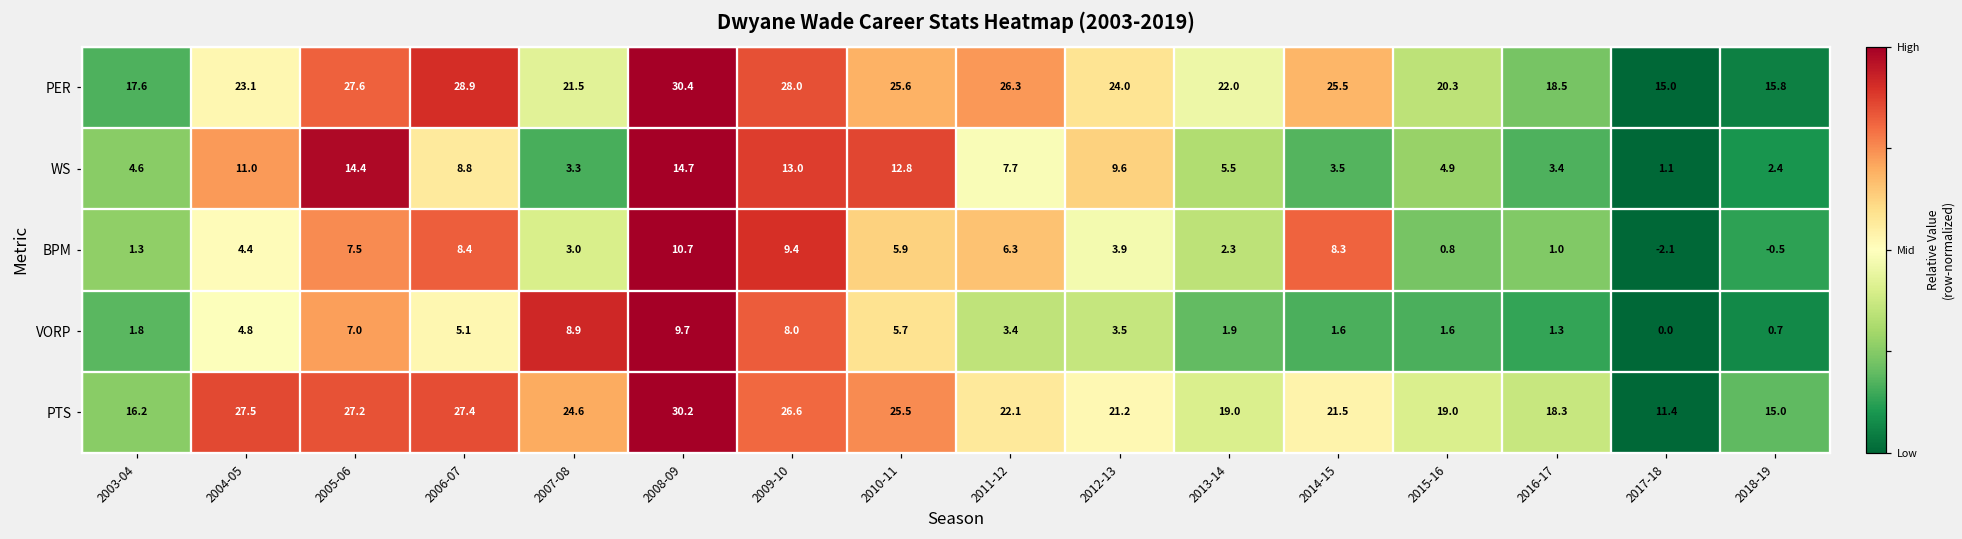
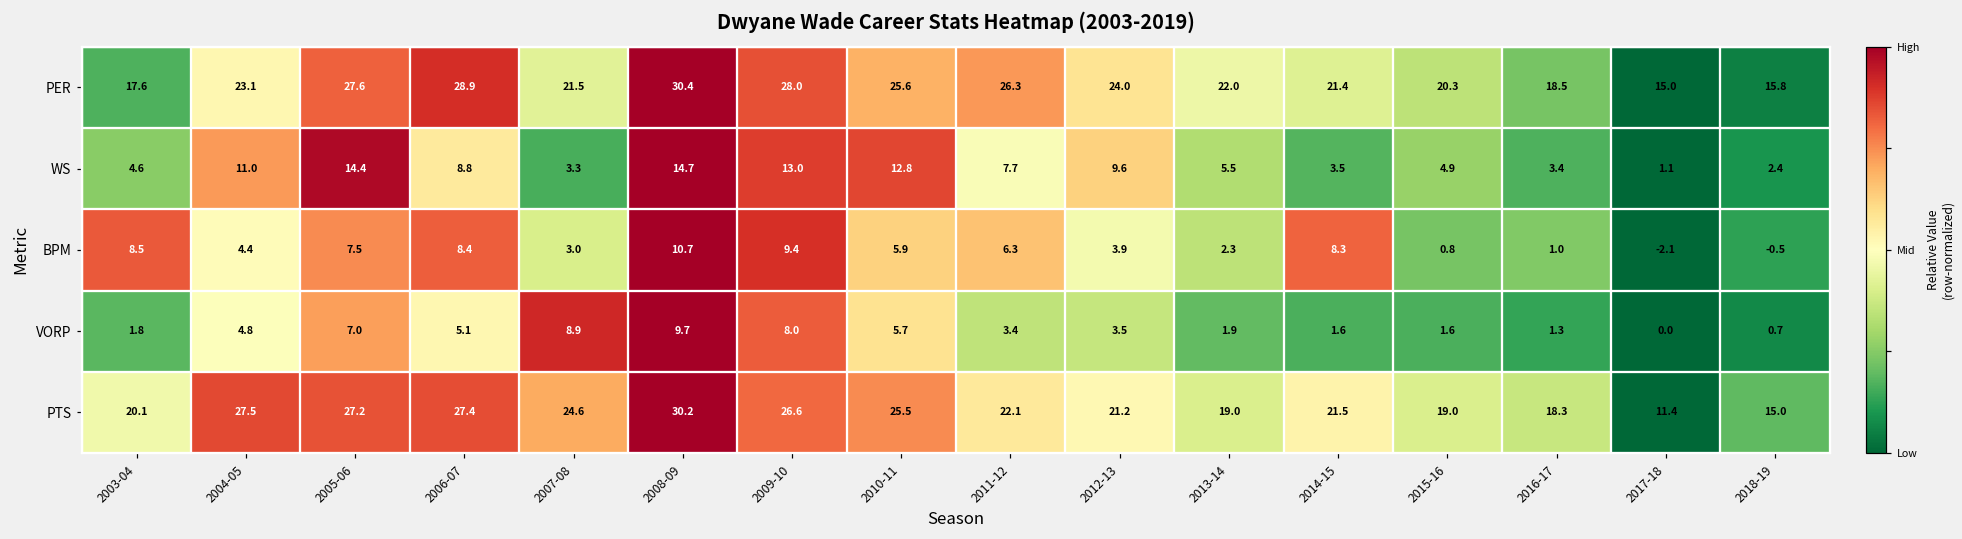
  {
    "PER": {
      "2003-04": 17.6,
      "2004-05": 23.1,
      "2005-06": 27.6,
      "2006-07": 28.9,
      "2007-08": 21.5,
      "2008-09": 30.4,
      "2009-10": 28.0,
      "2010-11": 25.6,
      "2011-12": 26.3,
      "2012-13": 24.0,
      "2013-14": 22.0,
-     "2014-15": 25.5,
+     "2014-15": 21.4,
      "2015-16": 20.3,
      "2016-17": 18.5,
      "2017-18": 15.0,
      "2018-19": 15.8
    },
    "WS": {
      "2003-04": 4.6,
      "2004-05": 11.0,
      "2005-06": 14.4,
      "2006-07": 8.8,
      "2007-08": 3.3,
      "2008-09": 14.7,
      "2009-10": 13.0,
      "2010-11": 12.8,
      "2011-12": 7.7,
      "2012-13": 9.6,
      "2013-14": 5.5,
      "2014-15": 3.5,
      "2015-16": 4.9,
      "2016-17": 3.4,
      "2017-18": 1.1,
      "2018-19": 2.4
    },
    "BPM": {
-     "2003-04": 1.3,
+     "2003-04": 8.5,
      "2004-05": 4.4,
      "2005-06": 7.5,
      "2006-07": 8.4,
      "2007-08": 3.0,
      "2008-09": 10.7,
      "2009-10": 9.4,
      "2010-11": 5.9,
      "2011-12": 6.3,
      "2012-13": 3.9,
      "2013-14": 2.3,
      "2014-15": 8.3,
      "2015-16": 0.8,
      "2016-17": 1.0,
      "2017-18": -2.1,
      "2018-19": -0.5
    },
    "VORP": {
      "2003-04": 1.8,
      "2004-05": 4.8,
      "2005-06": 7.0,
      "2006-07": 5.1,
      "2007-08": 8.9,
      "2008-09": 9.7,
      "2009-10": 8.0,
      "2010-11": 5.7,
      "2011-12": 3.4,
      "2012-13": 3.5,
      "2013-14": 1.9,
      "2014-15": 1.6,
      "2015-16": 1.6,
      "2016-17": 1.3,
      "2017-18": 0.0,
      "2018-19": 0.7
    },
    "PTS": {
-     "2003-04": 16.2,
+     "2003-04": 20.1,
      "2004-05": 27.5,
      "2005-06": 27.2,
      "2006-07": 27.4,
      "2007-08": 24.6,
      "2008-09": 30.2,
      "2009-10": 26.6,
      "2010-11": 25.5,
      "2011-12": 22.1,
      "2012-13": 21.2,
      "2013-14": 19.0,
      "2014-15": 21.5,
      "2015-16": 19.0,
      "2016-17": 18.3,
      "2017-18": 11.4,
      "2018-19": 15.0
    }
  }
